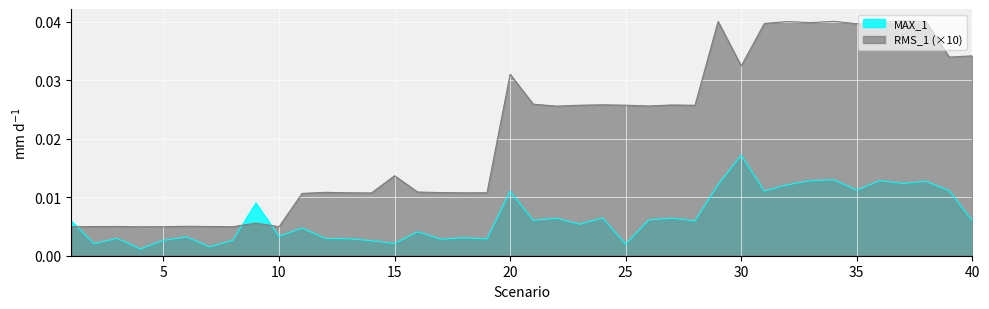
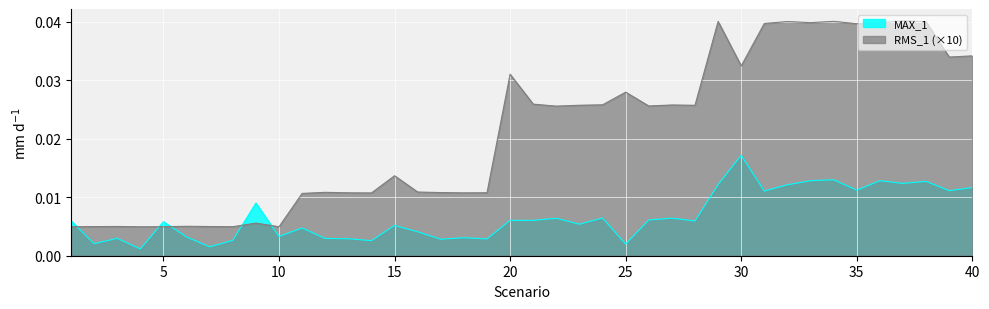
  {
    "MAX_1": {
-     "5": 0.003,
+     "5": 0.006,
      "10": 0.003,
-     "15": 0.002,
-     "20": 0.011,
+     "15": 0.005,
+     "20": 0.006,
      "25": 0.002,
      "30": 0.017,
      "35": 0.011,
-     "40": 0.006
+     "40": 0.012
    },
    "RMS_1 (×10)": {
      "5": 0.005,
      "10": 0.005,
      "15": 0.014,
      "20": 0.031,
-     "25": 0.026,
+     "25": 0.028,
      "30": 0.032,
      "35": 0.040,
      "40": 0.034
    }
  }
